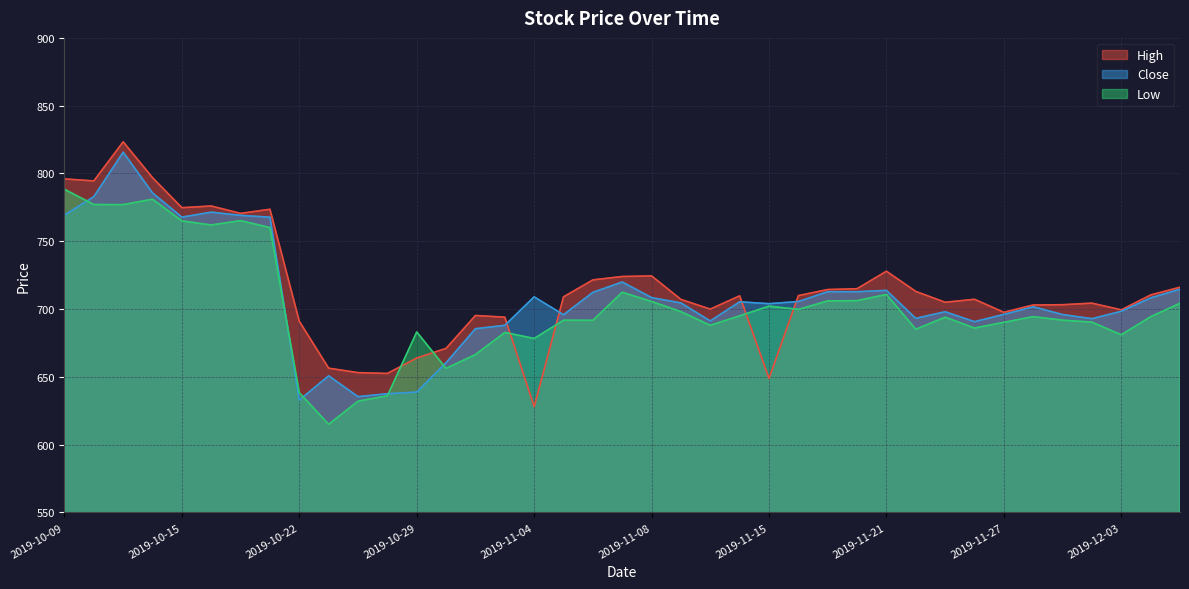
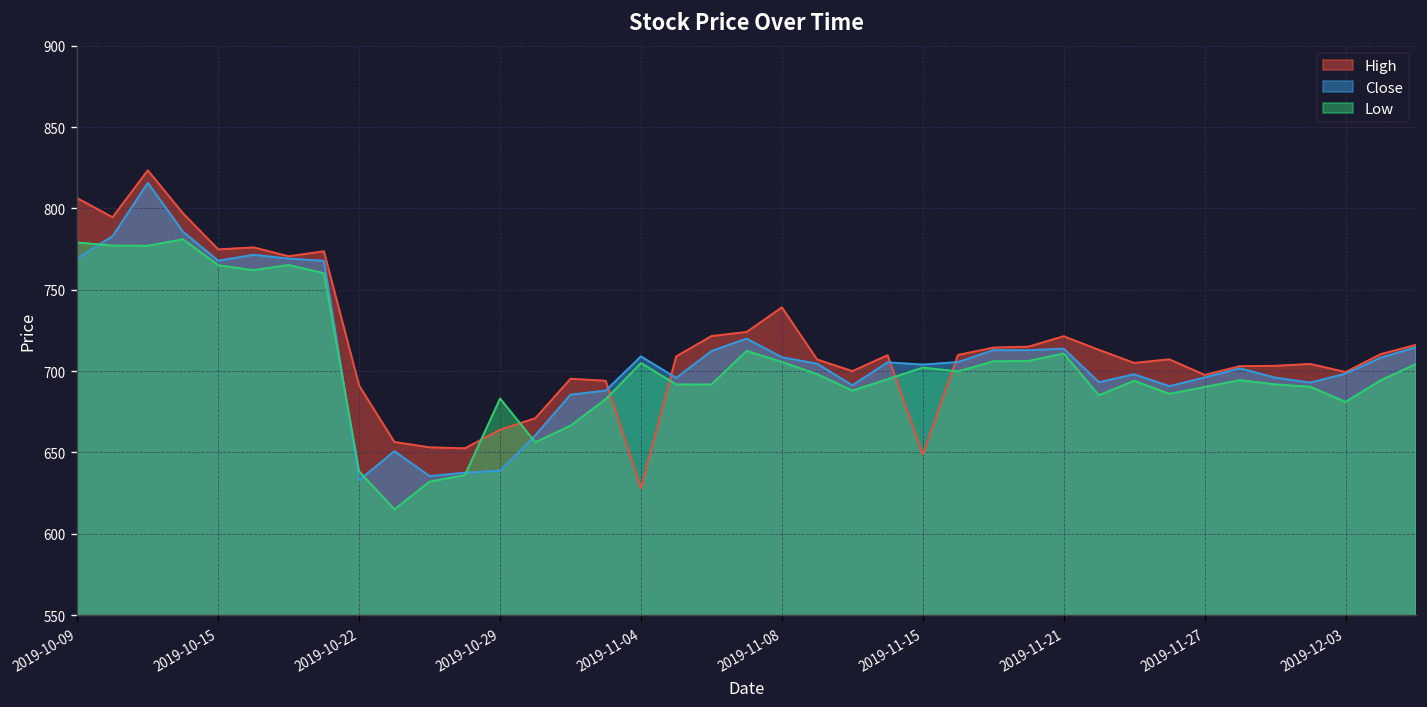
  {
    "High": {
-     "2019-10-09": 796,
+     "2019-10-09": 806,
      "2019-10-15": 775,
      "2019-10-22": 691,
      "2019-10-29": 664,
      "2019-11-04": 628,
-     "2019-11-08": 724,
+     "2019-11-08": 739,
      "2019-11-15": 649,
-     "2019-11-21": 728
+     "2019-11-21": 721
    },
    "Close": {
      "2019-10-09": 769,
      "2019-10-15": 768,
      "2019-10-22": 633,
      "2019-10-29": 639,
      "2019-11-04": 709,
      "2019-11-08": 708,
      "2019-11-21": 714
    },
    "Low": {
-     "2019-10-09": 788,
+     "2019-10-09": 779,
      "2019-10-15": 765,
      "2019-10-22": 638,
      "2019-10-29": 683,
-     "2019-11-04": 678,
+     "2019-11-04": 705,
      "2019-11-08": 706,
      "2019-11-21": 711,
      "2019-11-27": 690,
      "2019-12-03": 681
    }
  }
